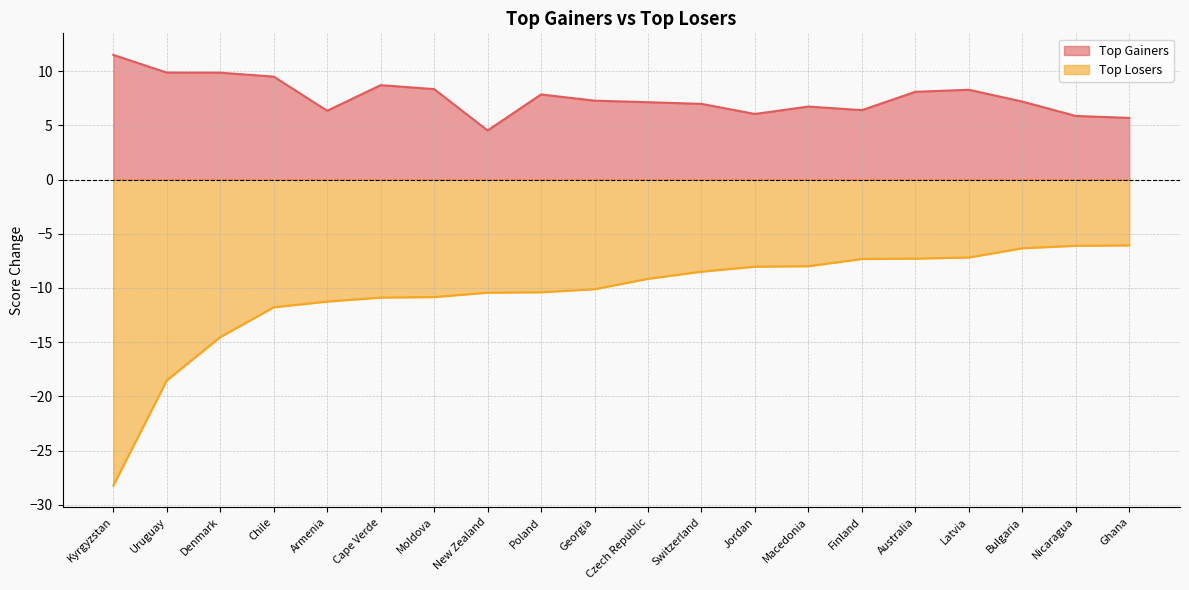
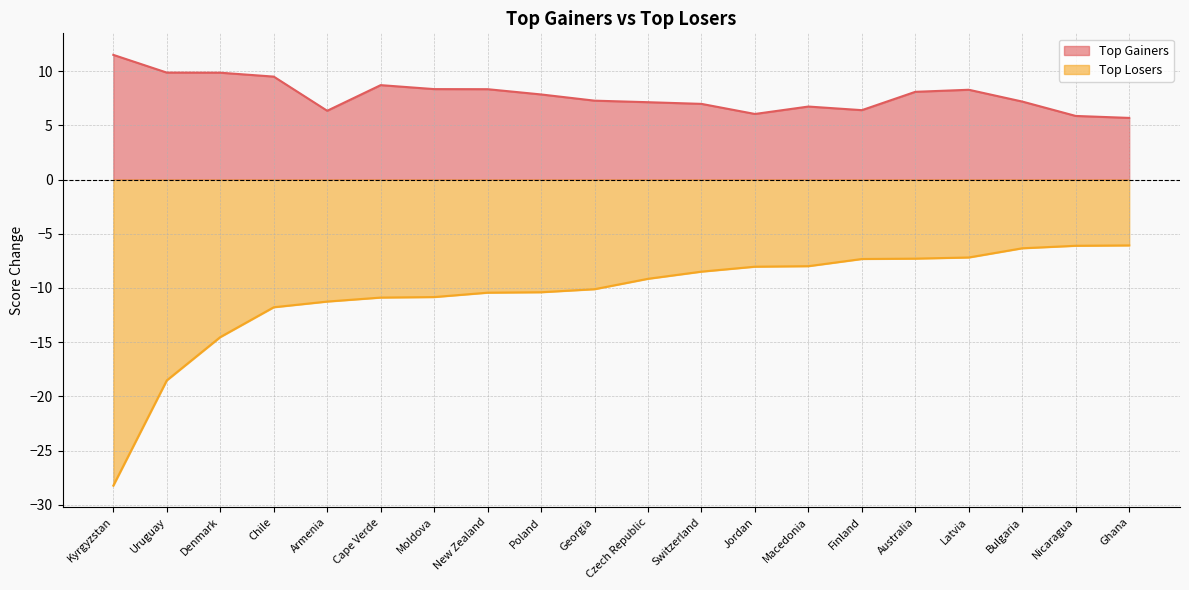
  {
    "Top Gainers": {
      "Kyrgyzstan": 11.5,
      "Uruguay": 9.9,
      "Denmark": 9.9,
      "Chile": 9.5,
      "Armenia": 6.3,
      "Cape Verde": 8.7,
      "Moldova": 8.3,
-     "New Zealand": 4.5,
+     "New Zealand": 8.3,
      "Poland": 7.8,
      "Georgia": 7.3,
      "Czech Republic": 7.1,
      "Switzerland": 7.0,
      "Jordan": 6.0,
      "Macedonia": 6.7,
      "Finland": 6.4,
      "Australia": 8.1,
      "Latvia": 8.3,
      "Bulgaria": 7.2,
      "Nicaragua": 5.9,
      "Ghana": 5.7
    }
  }
